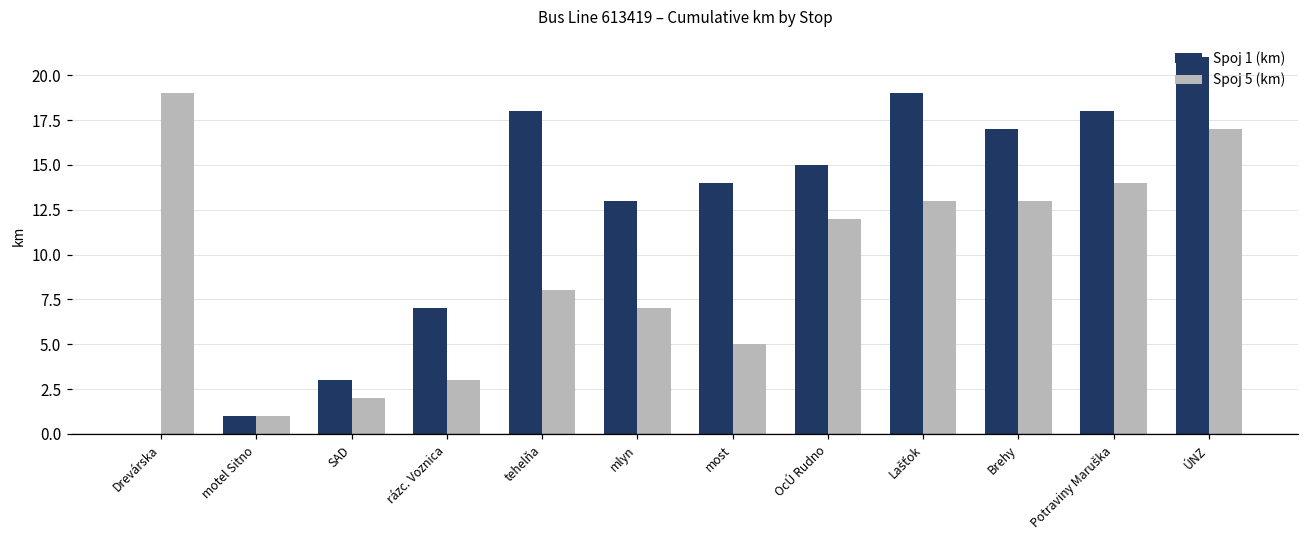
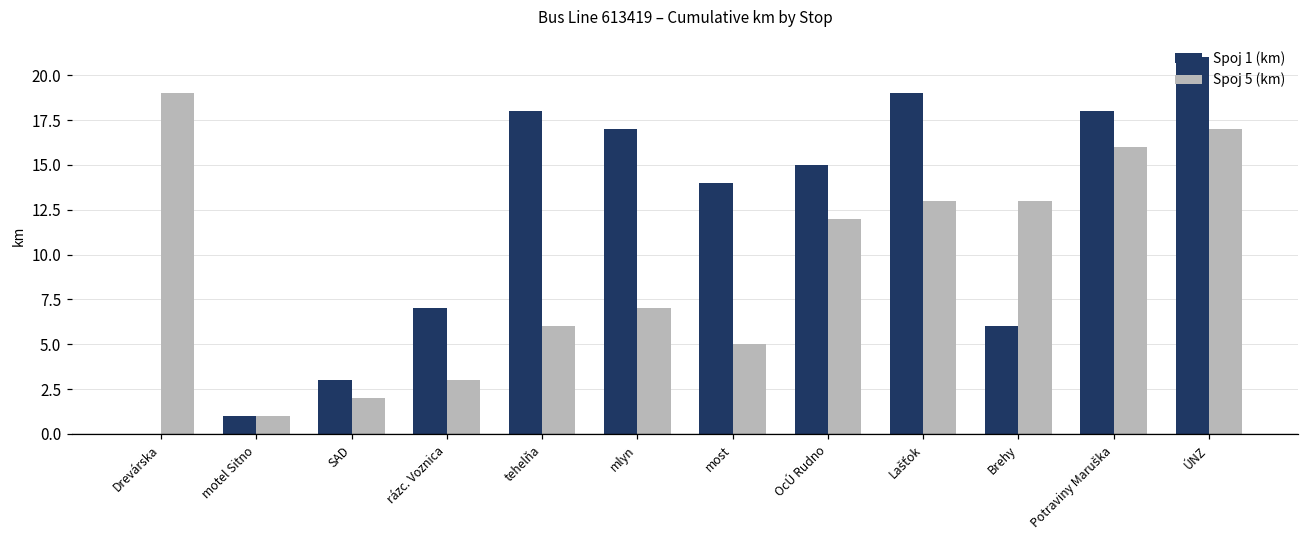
  {
    "Spoj 1 (km)": {
      "Drevárska": 0,
      "motel Sitno": 1,
      "SAD": 3,
      "rázc. Voznica": 7,
      "tehelňa": 18,
-     "mlyn": 13,
+     "mlyn": 17,
      "most": 14,
      "OcÚ Rudno": 15,
      "Lašťok": 19,
-     "Brehy": 17,
+     "Brehy": 6,
      "Potraviny Maruška": 18,
      "ÚNZ": 21
    },
    "Spoj 5 (km)": {
      "Drevárska": 19,
      "motel Sitno": 1,
      "SAD": 2,
      "rázc. Voznica": 3,
-     "tehelňa": 8,
+     "tehelňa": 6,
      "mlyn": 7,
      "most": 5,
      "OcÚ Rudno": 12,
      "Lašťok": 13,
      "Brehy": 13,
-     "Potraviny Maruška": 14,
+     "Potraviny Maruška": 16,
      "ÚNZ": 17
    }
  }
